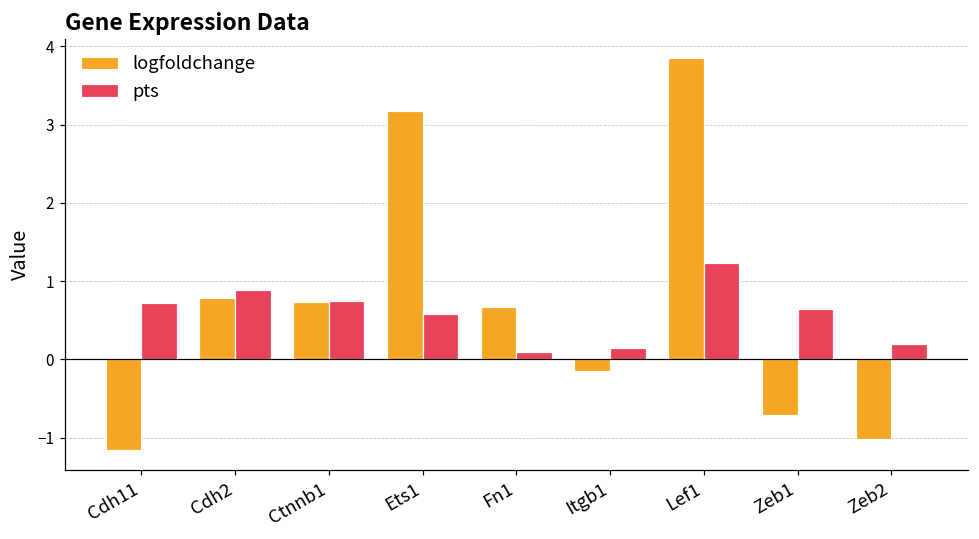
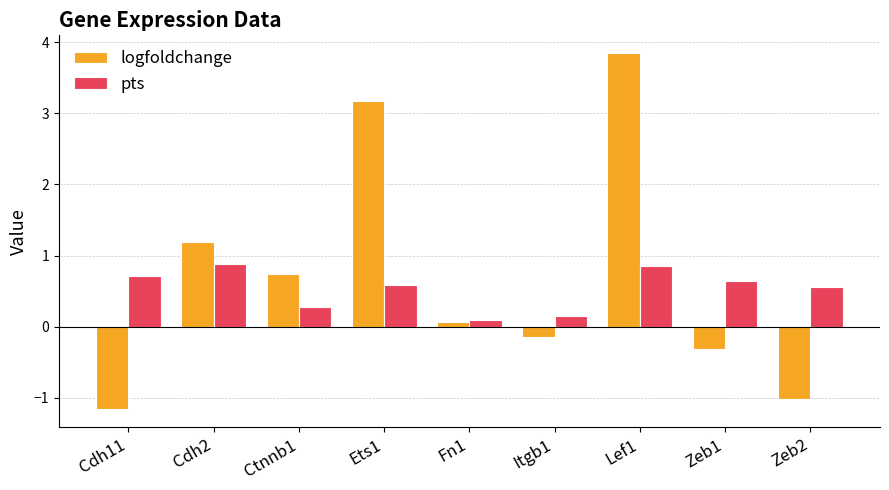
  {
    "logfoldchange": {
      "Cdh11": -1.2,
-     "Cdh2": 0.8,
+     "Cdh2": 1.2,
      "Ctnnb1": 0.7,
      "Ets1": 3.2,
-     "Fn1": 0.7,
+     "Fn1": 0.1,
      "Itgb1": -0.2,
      "Lef1": 3.8,
-     "Zeb1": -0.7,
+     "Zeb1": -0.3,
      "Zeb2": -1.0
    },
    "pts": {
      "Cdh11": 0.7,
      "Cdh2": 0.9,
-     "Ctnnb1": 0.8,
+     "Ctnnb1": 0.3,
      "Ets1": 0.6,
      "Fn1": 0.1,
      "Itgb1": 0.1,
-     "Lef1": 1.2,
+     "Lef1": 0.9,
      "Zeb1": 0.6,
-     "Zeb2": 0.2
+     "Zeb2": 0.6
    }
  }
